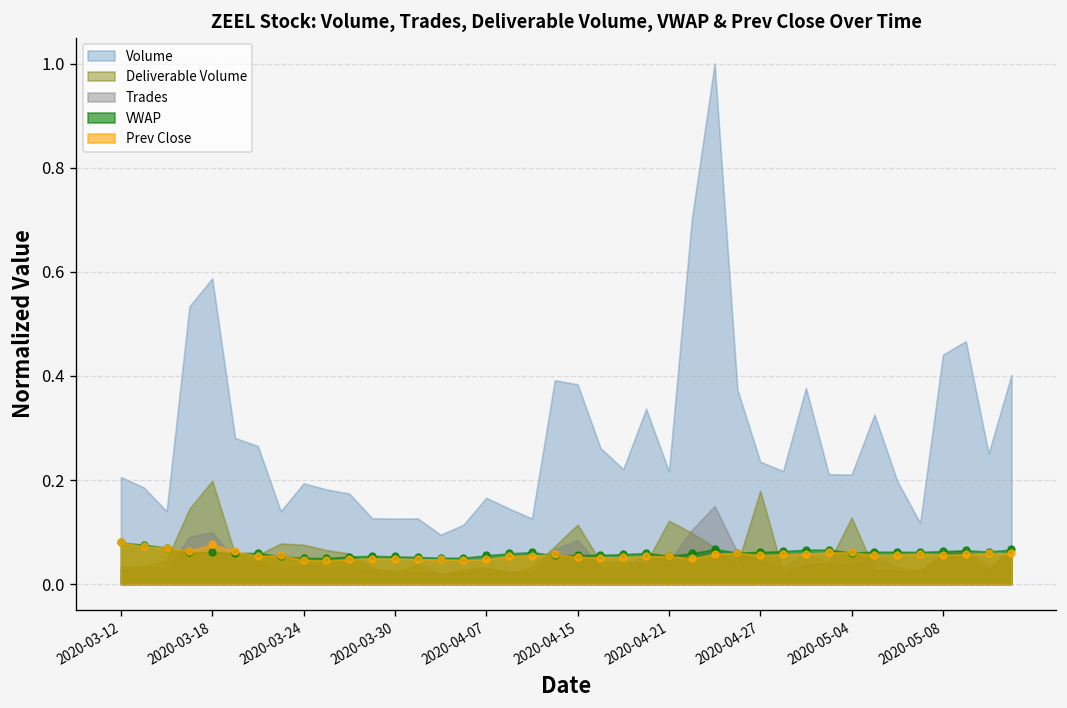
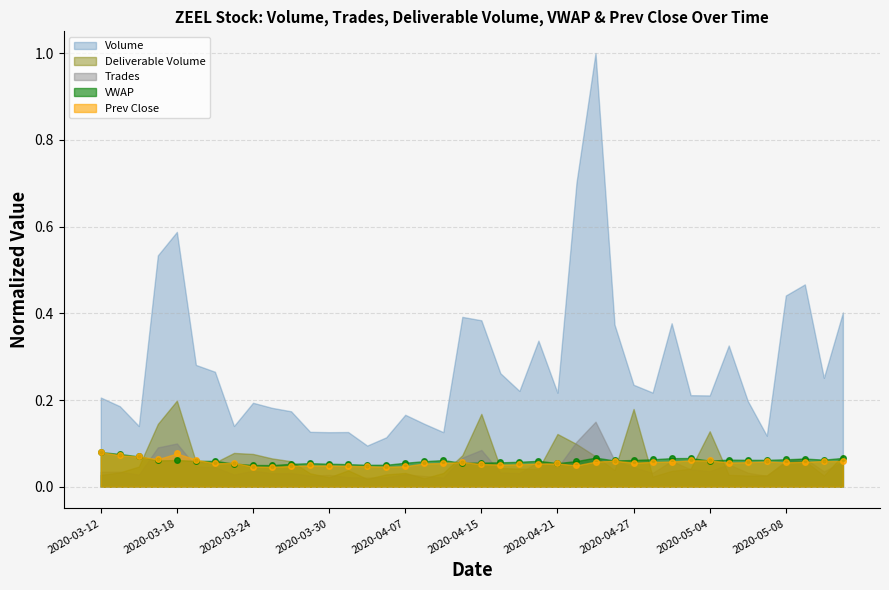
  {
    "Deliverable Volume": {
      "2020-03-12": 0.03,
      "2020-03-18": 0.20,
      "2020-03-24": 0.08,
-     "2020-04-15": 0.11,
+     "2020-04-15": 0.17,
      "2020-04-21": 0.12,
      "2020-04-27": 0.18,
      "2020-05-04": 0.13
    },
    "VWAP": {
      "2020-03-18": 0.06,
      "2020-04-07": 0.06,
      "2020-04-27": 0.06
    },
    "Prev Close": {
      "2020-03-18": 0.08,
      "2020-04-07": 0.05,
      "2020-04-27": 0.06
    }
  }
